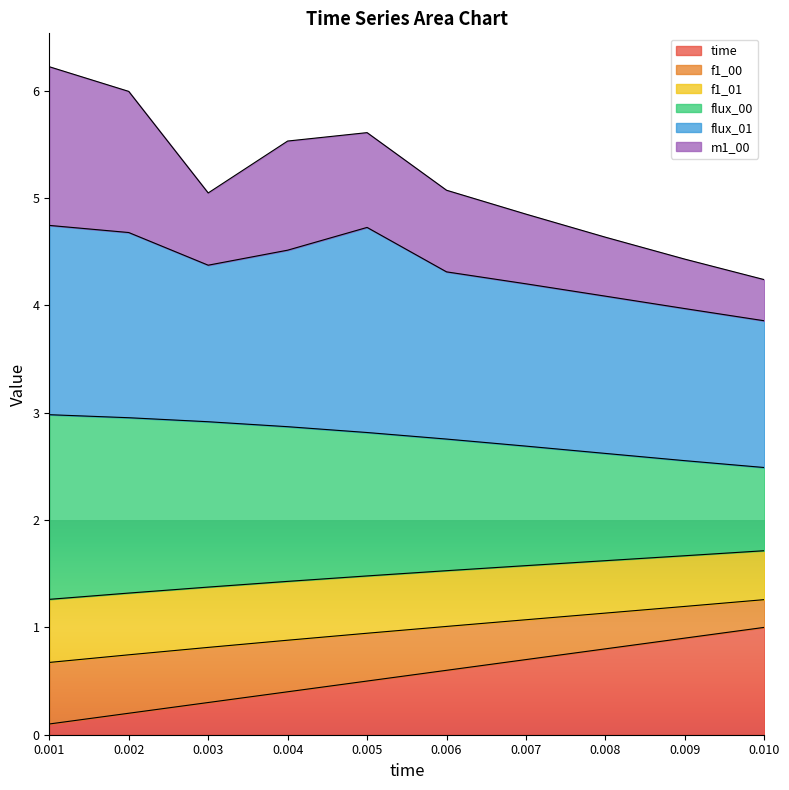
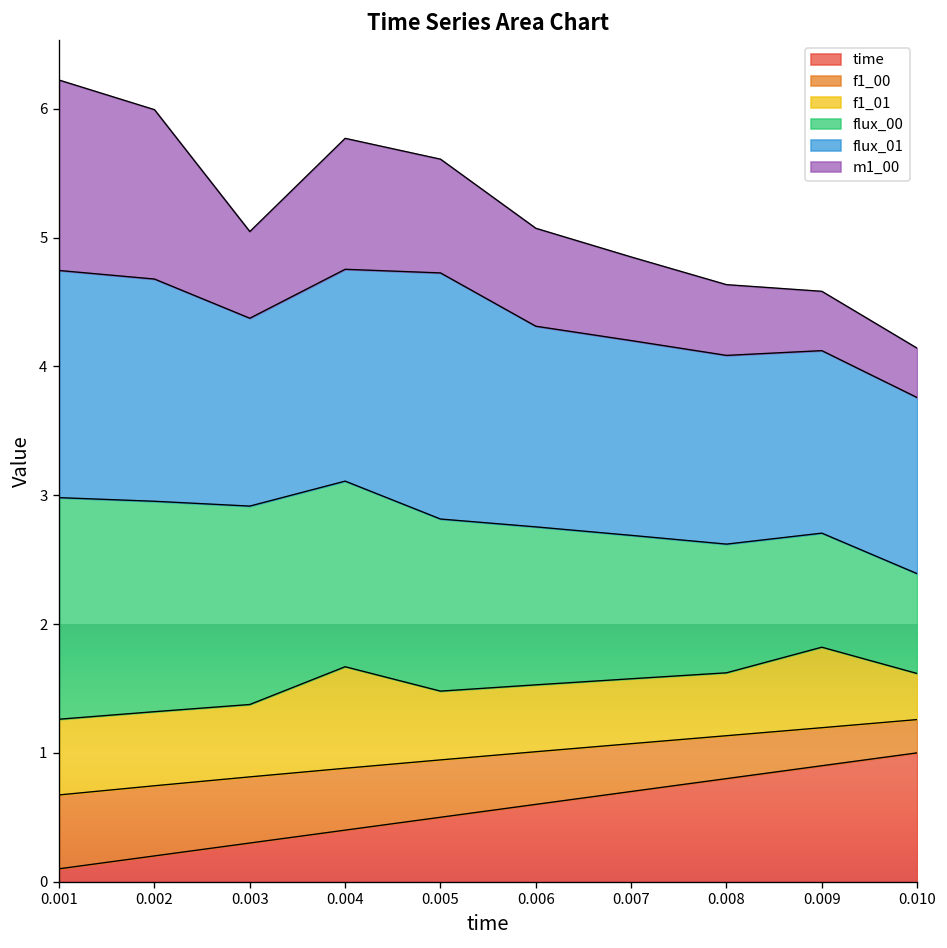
  {
    "f1_01": {
      "0.001": 0.59,
      "0.002": 0.58,
      "0.003": 0.56,
-     "0.004": 0.55,
+     "0.004": 0.79,
      "0.005": 0.53,
      "0.006": 0.52,
      "0.007": 0.50,
      "0.008": 0.49,
-     "0.009": 0.47,
-     "0.010": 0.46
+     "0.009": 0.62,
+     "0.010": 0.36
    },
    "flux_00": {
      "0.001": 1.72,
      "0.002": 1.63,
      "0.003": 1.54,
      "0.004": 1.44,
      "0.005": 1.34,
      "0.006": 1.23,
      "0.007": 1.11,
      "0.008": 1.00,
      "0.009": 0.89,
      "0.010": 0.77
    },
    "flux_01": {
      "0.001": 1.76,
      "0.002": 1.73,
      "0.003": 1.46,
      "0.004": 1.64,
      "0.005": 1.91,
      "0.006": 1.56,
      "0.007": 1.51,
      "0.008": 1.46,
      "0.009": 1.42,
      "0.010": 1.37
    },
    "m1_00": {
      "0.001": 1.48,
      "0.002": 1.31,
      "0.003": 0.67,
      "0.004": 1.02,
      "0.005": 0.88,
      "0.006": 0.76,
      "0.007": 0.65,
      "0.008": 0.55,
      "0.009": 0.46,
      "0.010": 0.38
    }
  }
